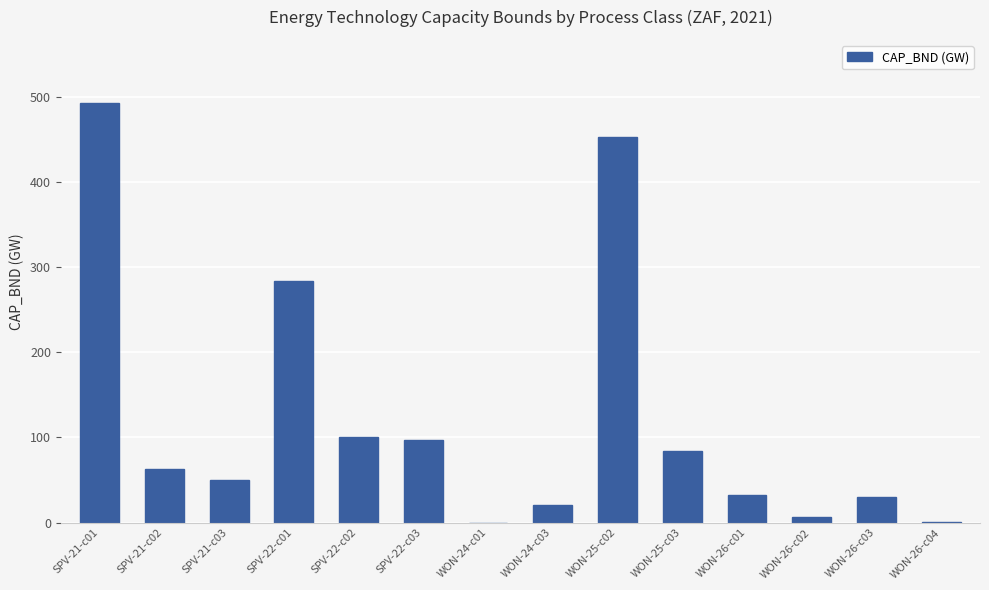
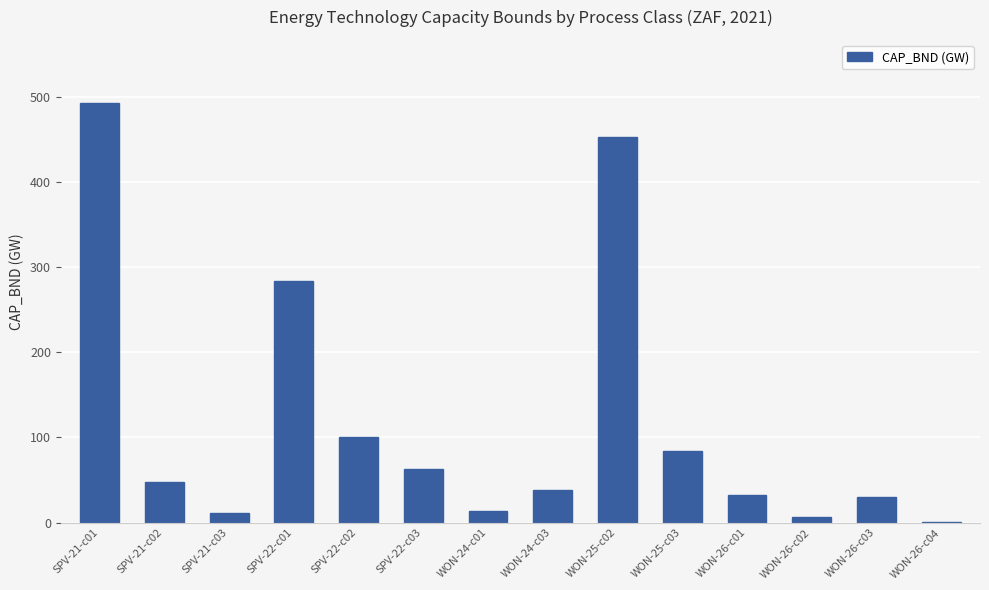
  {
    "SPV-21-c01": 490,
-   "SPV-21-c02": 60,
-   "SPV-21-c03": 50,
+   "SPV-21-c02": 50,
+   "SPV-21-c03": 10,
    "SPV-22-c01": 280,
    "SPV-22-c02": 100,
-   "SPV-22-c03": 100,
-   "WON-24-c01": 0,
-   "WON-24-c03": 20,
+   "SPV-22-c03": 60,
+   "WON-24-c01": 10,
+   "WON-24-c03": 40,
    "WON-25-c02": 450,
    "WON-25-c03": 80,
    "WON-26-c01": 30,
    "WON-26-c02": 10,
    "WON-26-c03": 30
  }
